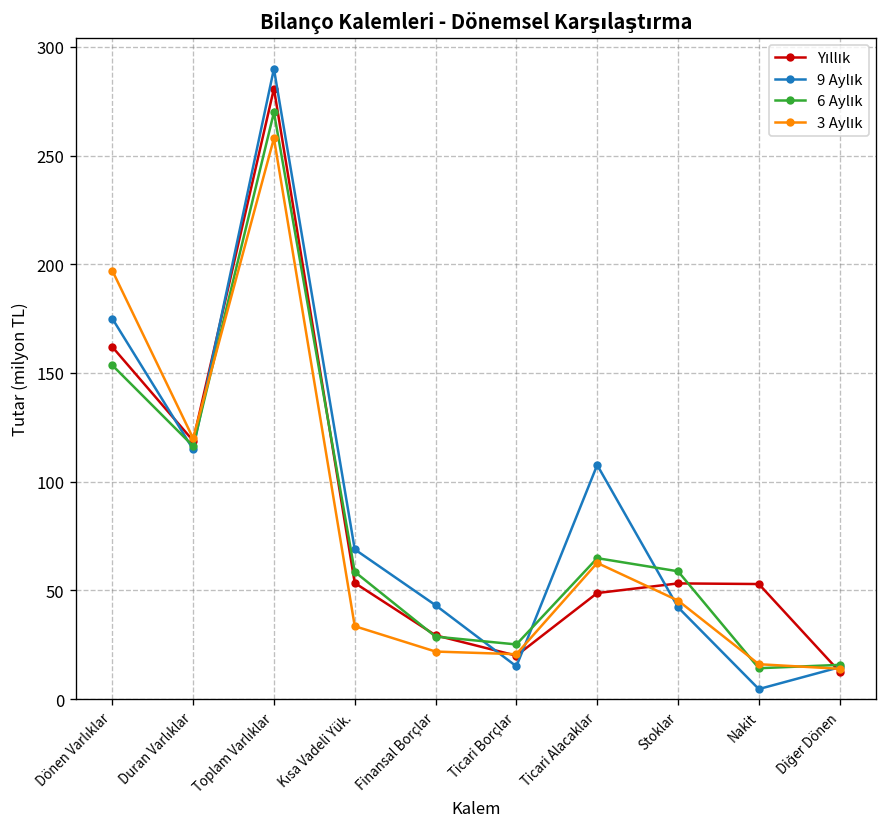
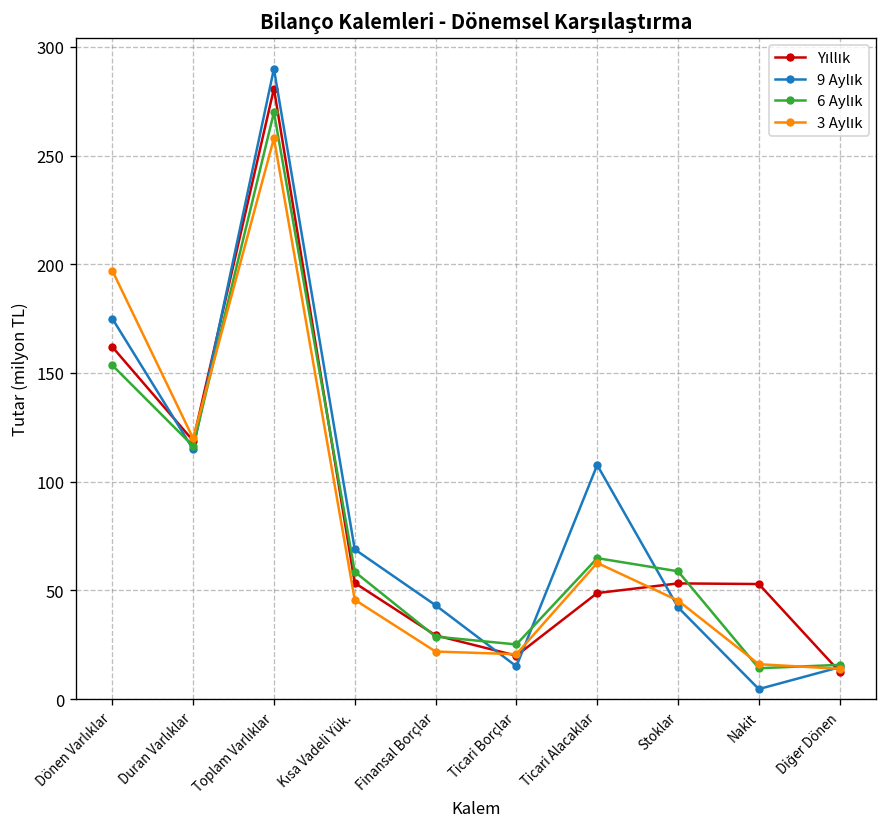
  {
    "Yıllık": {
      "Dönen Varlıklar": 162,
      "Toplam Varlıklar": 281,
      "Kısa Vadeli Yük.": 53,
      "Ticari Alacaklar": 49,
      "Stoklar": 53,
      "Nakit": 53
    },
    "9 Aylık": {
      "Dönen Varlıklar": 175,
      "Duran Varlıklar": 115,
      "Toplam Varlıklar": 290,
      "Kısa Vadeli Yük.": 69,
      "Finansal Borçlar": 43,
      "Ticari Borçlar": 15,
      "Ticari Alacaklar": 108,
      "Stoklar": 42,
      "Nakit": 5
    },
    "6 Aylık": {
      "Dönen Varlıklar": 154,
      "Duran Varlıklar": 116,
      "Toplam Varlıklar": 270,
      "Kısa Vadeli Yük.": 59,
      "Ticari Borçlar": 25,
      "Ticari Alacaklar": 65,
      "Stoklar": 59,
      "Nakit": 14
    },
    "3 Aylık": {
      "Dönen Varlıklar": 197,
      "Toplam Varlıklar": 258,
-     "Kısa Vadeli Yük.": 34,
+     "Kısa Vadeli Yük.": 46,
      "Finansal Borçlar": 22,
      "Ticari Alacaklar": 63,
      "Stoklar": 45,
      "Nakit": 16
    }
  }
